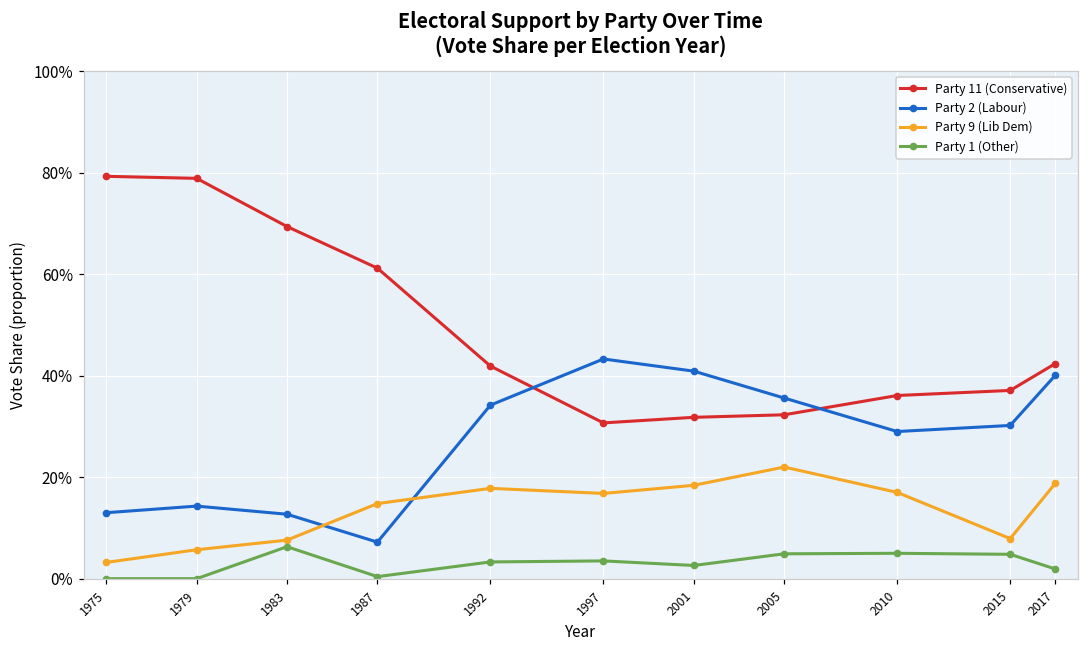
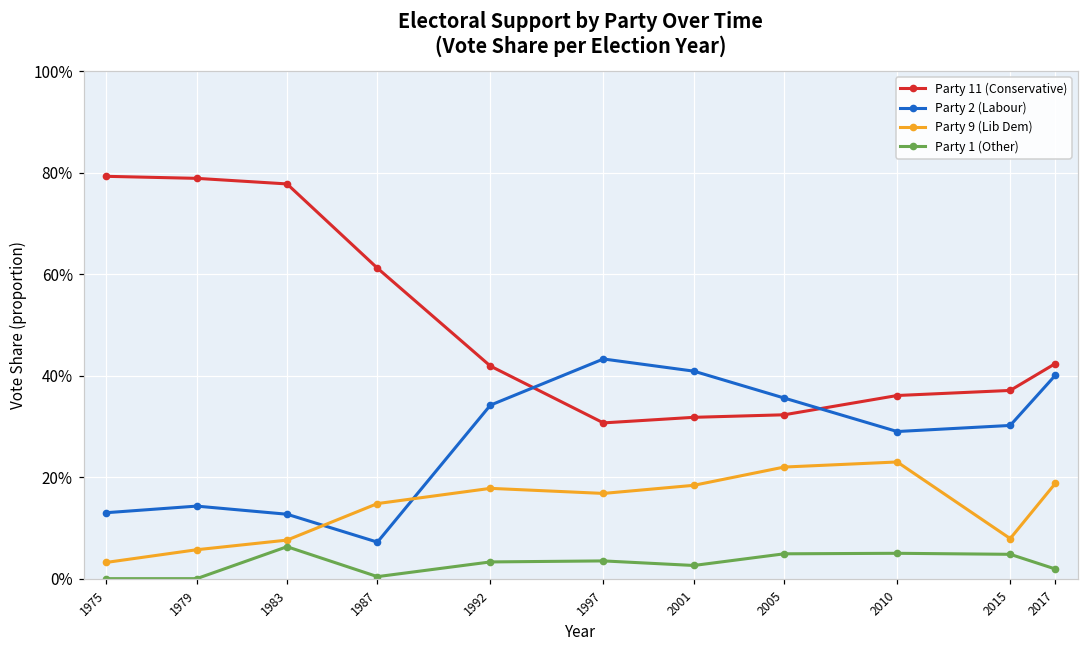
  {
    "Party 11 (Conservative)": {
      "1975": "79%",
      "1979": "79%",
-     "1983": "69%",
+     "1983": "78%",
      "1987": "61%",
      "1992": "42%",
      "1997": "31%",
      "2001": "32%",
      "2005": "32%",
      "2010": "36%",
      "2015": "37%",
      "2017": "42%"
    },
    "Party 2 (Labour)": {
      "1975": "13%",
      "1979": "14%",
      "1983": "13%",
      "1987": "7%",
      "1992": "34%",
      "1997": "43%",
      "2001": "41%",
      "2005": "36%",
      "2010": "29%",
      "2015": "30%",
      "2017": "40%"
    },
    "Party 9 (Lib Dem)": {
      "1975": "3%",
      "1979": "6%",
      "1983": "8%",
      "1987": "15%",
      "1992": "18%",
      "1997": "17%",
      "2001": "18%",
      "2005": "22%",
-     "2010": "17%",
+     "2010": "23%",
      "2015": "8%",
      "2017": "19%"
    },
    "Party 1 (Other)": {
      "1975": "0%",
      "1979": "0%",
      "1983": "6%",
      "1987": "0%",
      "1992": "3%",
      "1997": "4%",
      "2001": "3%",
      "2005": "5%",
      "2010": "5%",
      "2015": "5%",
      "2017": "2%"
    }
  }
